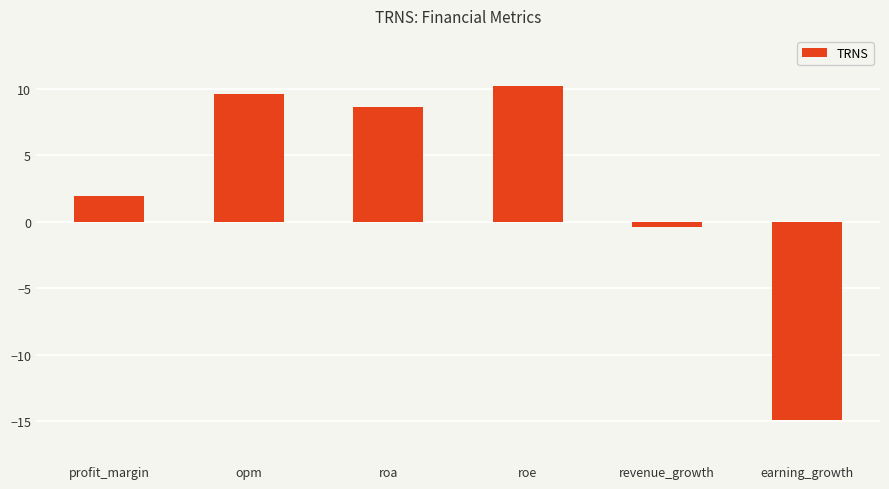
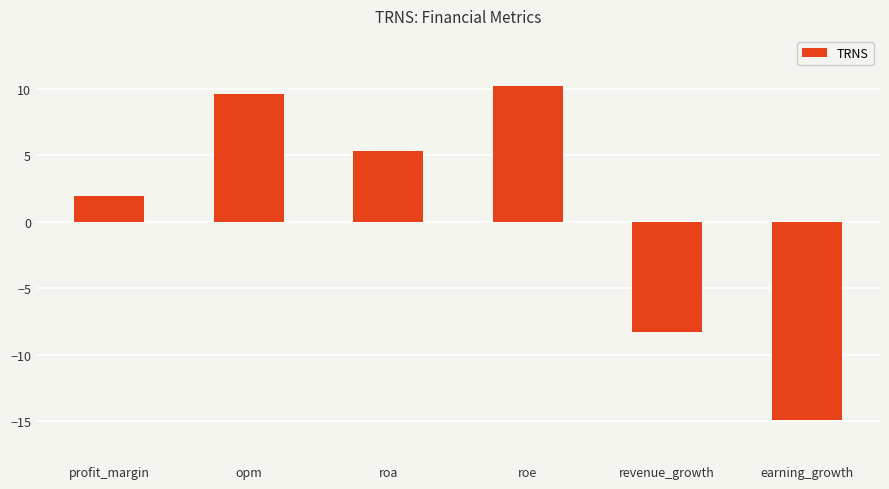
  {
    "profit_margin": 1.9,
    "opm": 9.6,
-   "roa": 8.6,
+   "roa": 5.3,
    "roe": 10.2,
-   "revenue_growth": -0.4,
+   "revenue_growth": -8.3,
    "earning_growth": -14.9
  }
